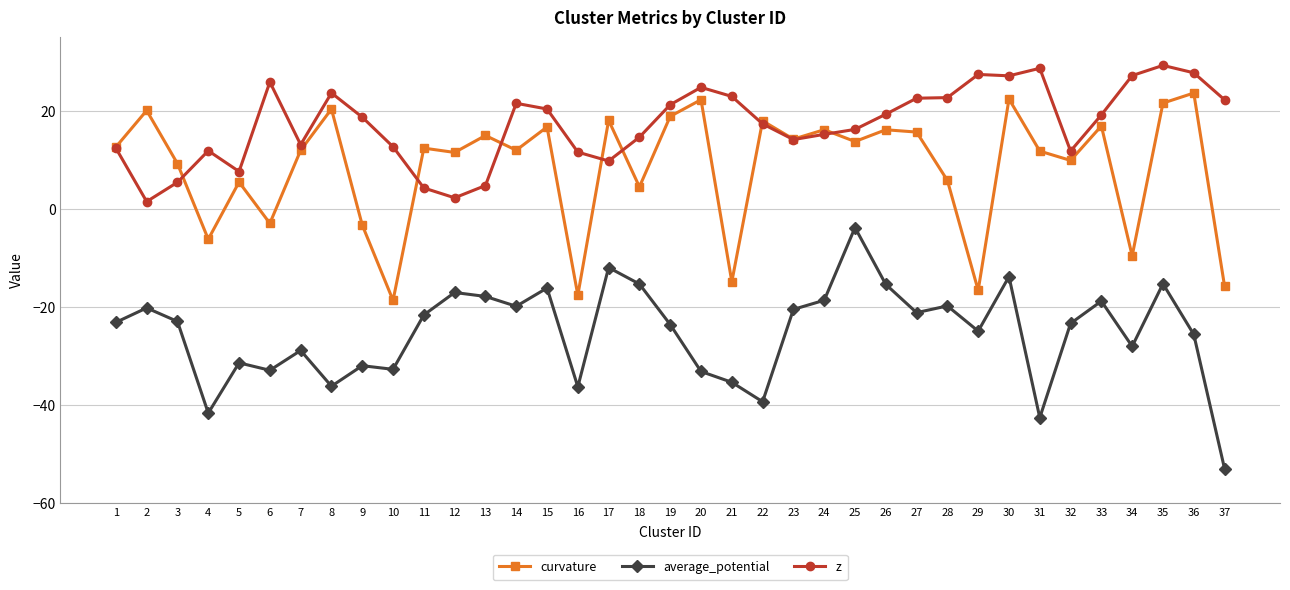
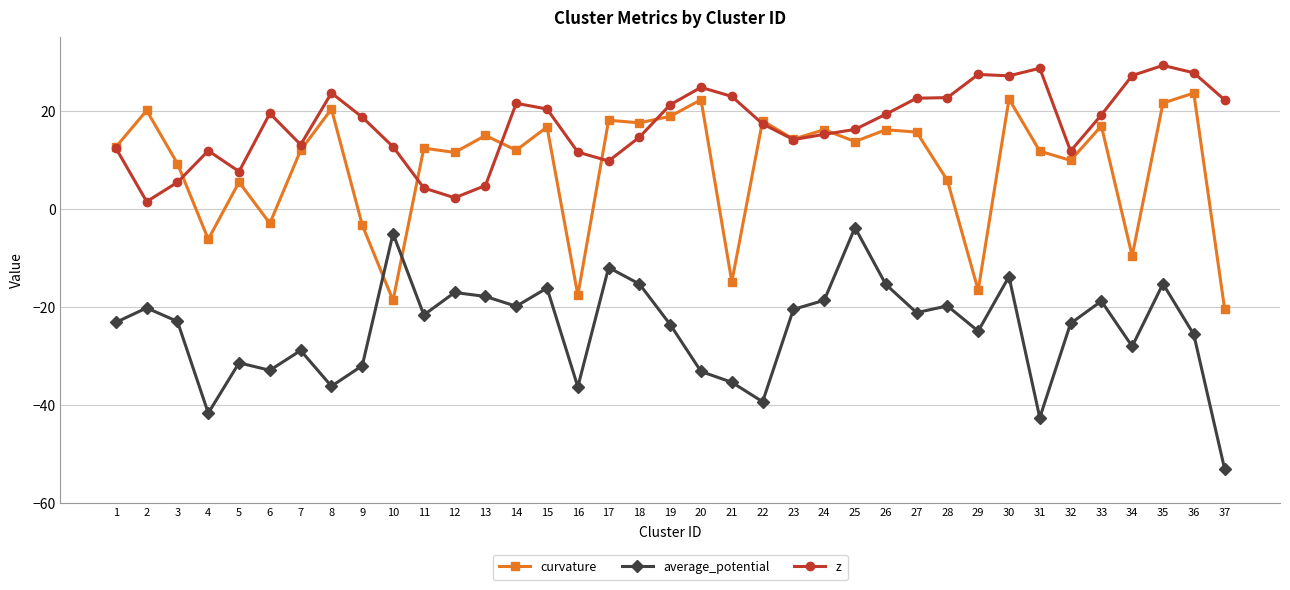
  {
    "curvature": {
      "2": 20,
      "3": 9,
      "4": -6,
      "5": 5,
      "6": -3,
      "7": 12,
      "8": 20,
      "9": -3,
      "10": -19,
      "11": 12,
      "12": 11,
      "13": 15,
      "14": 12,
      "15": 17,
      "16": -18,
      "17": 18,
-     "18": 4,
+     "18": 18,
      "19": 19,
      "20": 22,
      "21": -15,
      "22": 18,
      "24": 16,
      "25": 14,
      "26": 16,
      "27": 16,
      "28": 6,
      "29": -17,
      "30": 22,
      "31": 12,
      "32": 10,
      "33": 17,
      "34": -10,
      "35": 22,
      "36": 24,
-     "37": -16
+     "37": -20
    },
    "average_potential": {
      "1": -23,
      "2": -20,
      "3": -23,
      "4": -42,
      "5": -31,
      "6": -33,
      "7": -29,
      "8": -36,
      "9": -32,
-     "10": -33,
+     "10": -5,
      "11": -22,
      "12": -17,
      "13": -18,
      "14": -20,
      "15": -16,
      "16": -36,
      "17": -12,
      "18": -15,
      "19": -24,
      "20": -33,
      "21": -35,
      "22": -39,
      "23": -21,
      "24": -19,
      "25": -4,
      "26": -15,
      "27": -21,
      "28": -20,
      "29": -25,
      "30": -14,
      "31": -43,
      "32": -23,
      "33": -19,
      "34": -28,
      "35": -15,
      "36": -26,
      "37": -53
    },
    "z": {
      "2": 1,
      "3": 5,
      "4": 12,
      "5": 8,
-     "6": 26,
+     "6": 19,
      "7": 13,
      "8": 24,
      "9": 19,
      "10": 13,
      "11": 4,
      "12": 2,
      "13": 5,
      "14": 22,
      "15": 20,
      "16": 12,
      "17": 10,
      "18": 15,
      "19": 21,
      "20": 25,
      "21": 23,
      "22": 17,
      "24": 15,
      "25": 16,
      "26": 19,
      "27": 23,
      "28": 23,
      "29": 27,
      "30": 27,
      "31": 29,
      "32": 12,
      "33": 19,
      "34": 27,
      "35": 29,
      "36": 28,
      "37": 22
    }
  }
